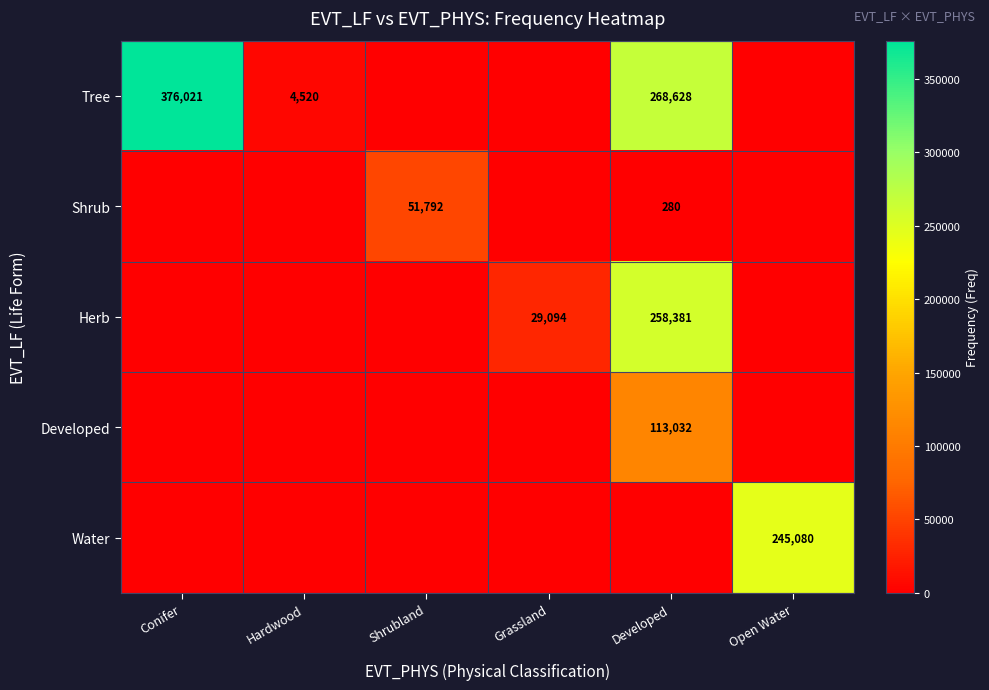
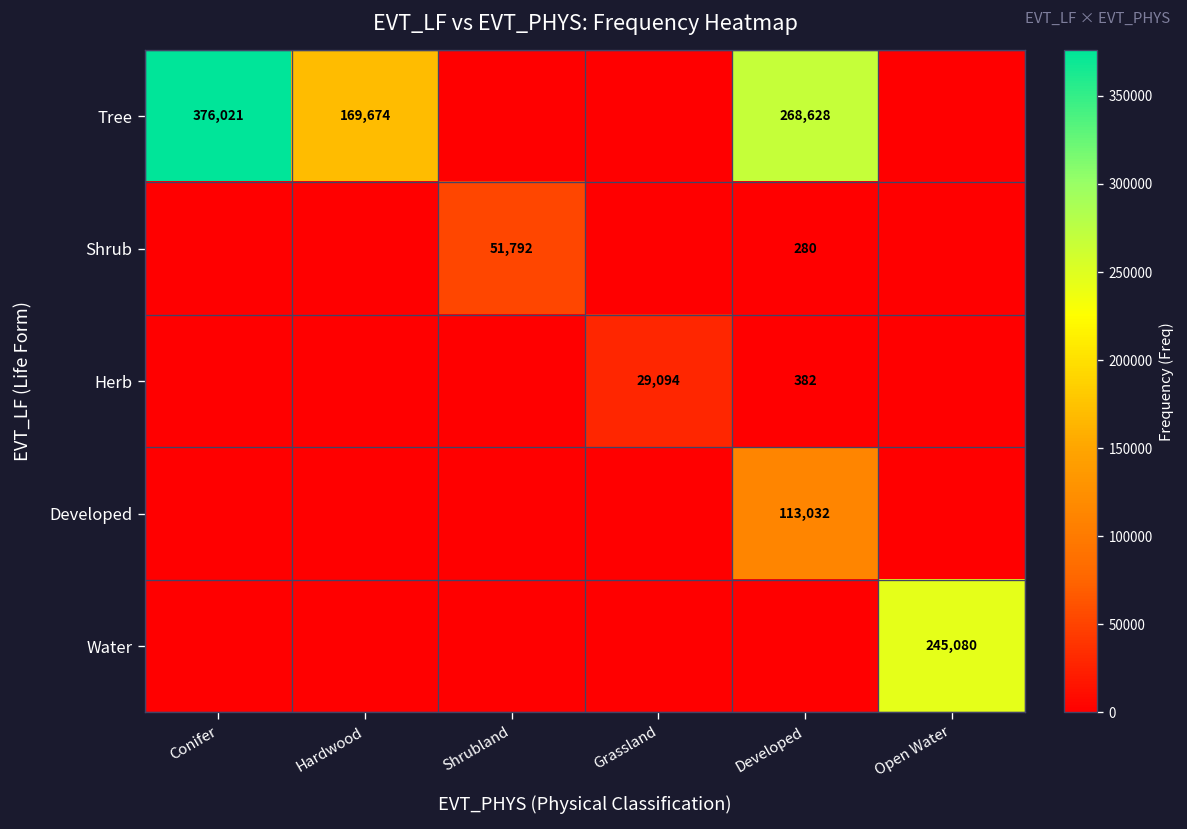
  {
    "Tree": {
      "Conifer": "376,021",
-     "Hardwood": "4,520",
+     "Hardwood": "169,674",
      "Developed": "268,628"
    },
    "Shrub": {
      "Shrubland": "51,792",
      "Developed": "280"
    },
    "Herb": {
      "Grassland": "29,094",
-     "Developed": "258,381"
+     "Developed": "382"
    },
    "Developed": {
      "Developed": "113,032"
    },
    "Water": {
      "Open Water": "245,080"
    }
  }
